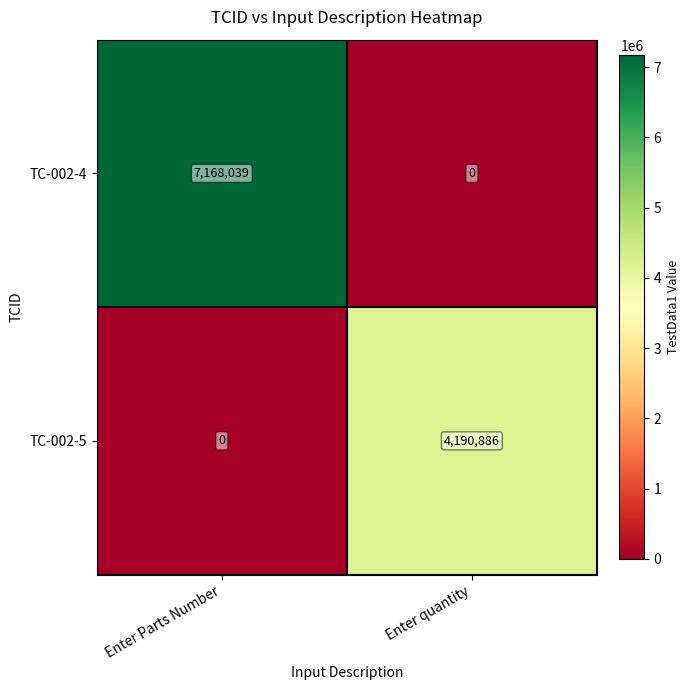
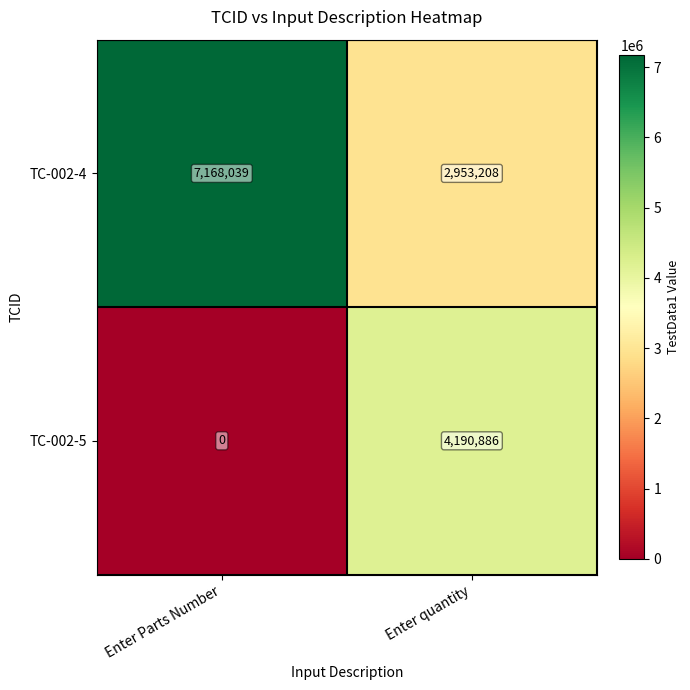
  {
    "TC-002-4": {
-     "Enter quantity": "0"
+     "Enter quantity": "2,953,208"
    }
  }
